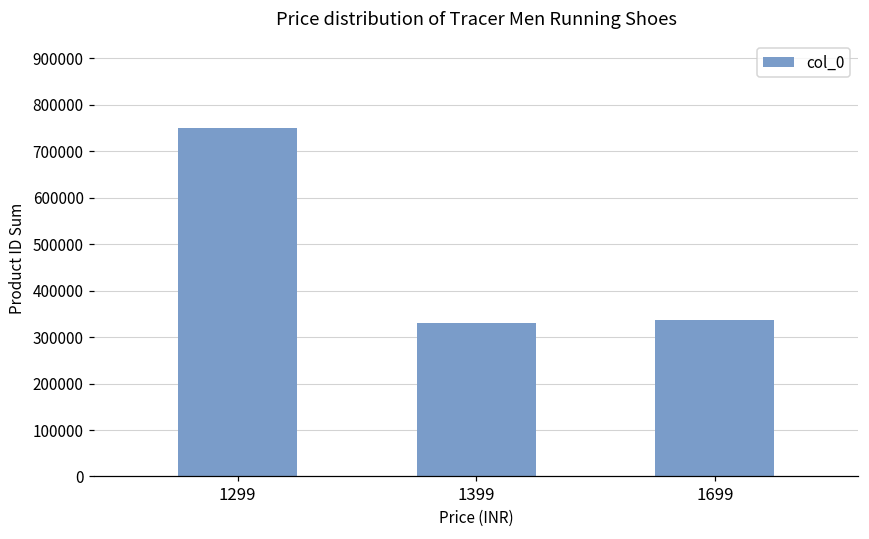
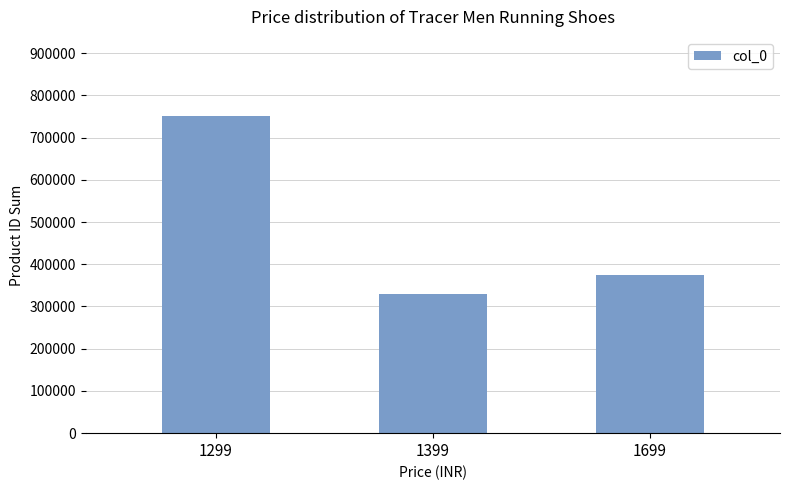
  {
    "1299": 750000,
    "1399": 330000,
-   "1699": 340000
+   "1699": 370000
  }
